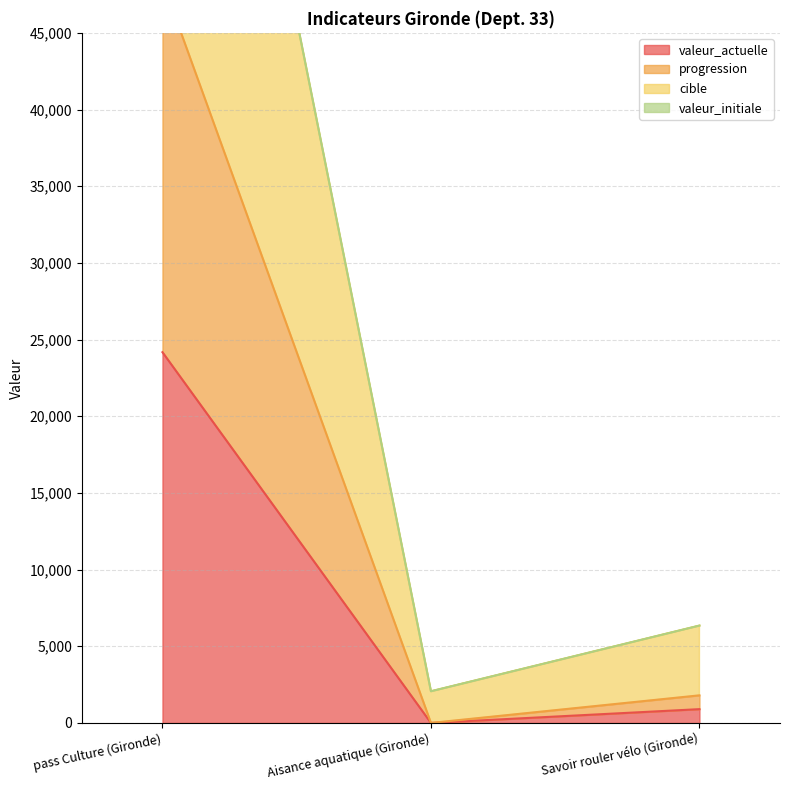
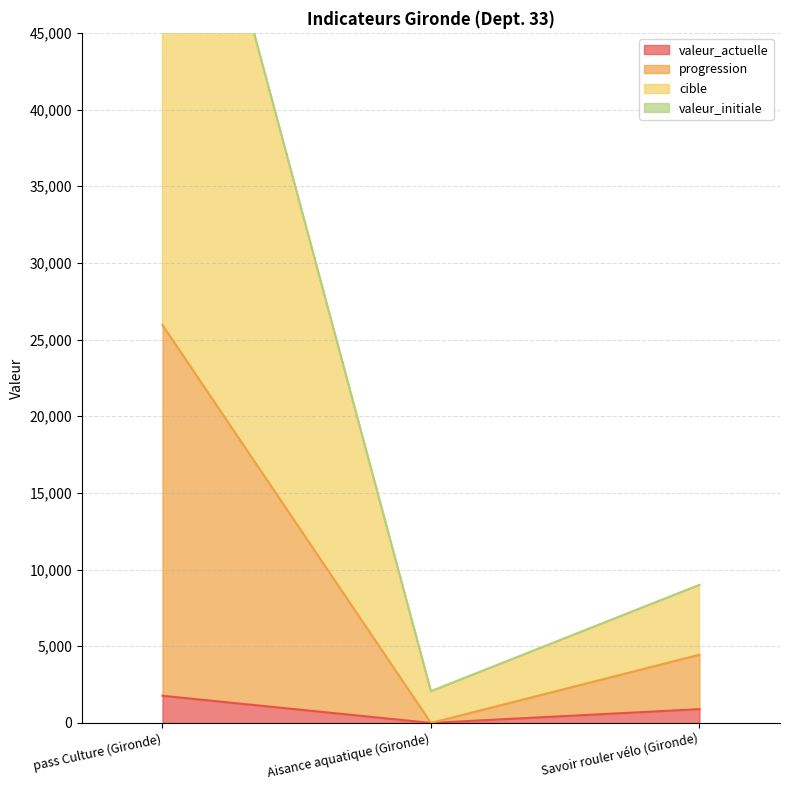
  {
    "valeur_actuelle": {
-     "pass Culture (Gironde)": "24,200",
+     "pass Culture (Gironde)": "1,800",
      "Savoir rouler vélo (Gironde)": "900"
    },
    "progression": {
-     "Savoir rouler vélo (Gironde)": "900"
+     "Savoir rouler vélo (Gironde)": "3,600"
    }
  }
